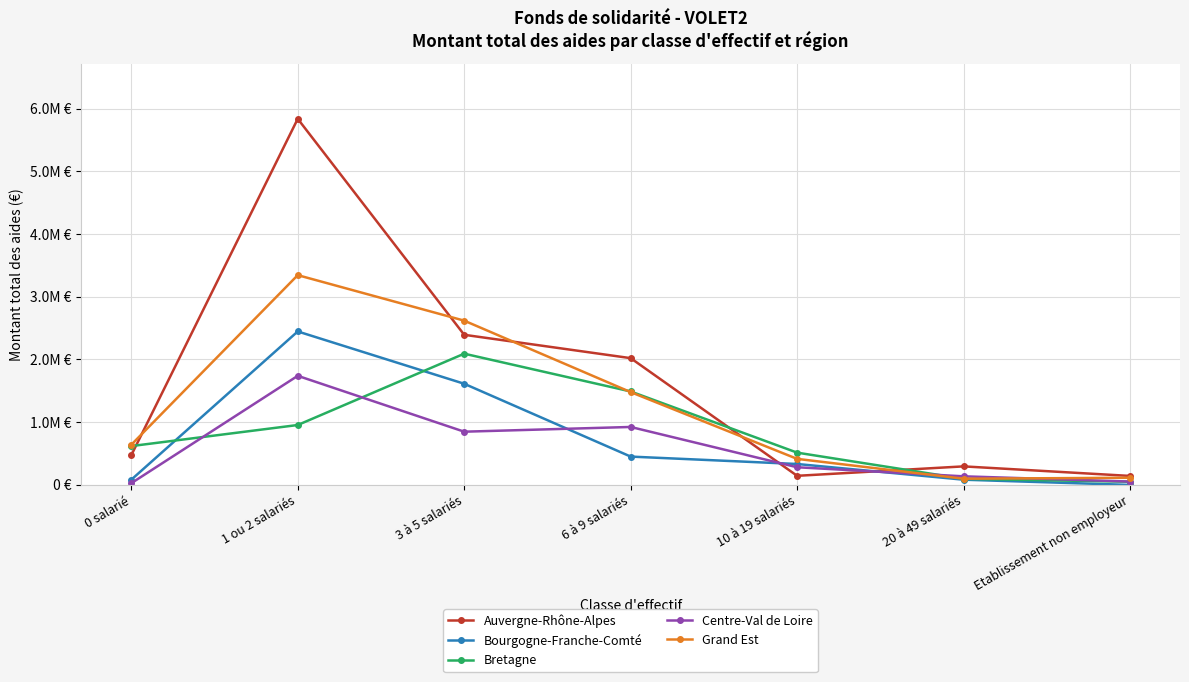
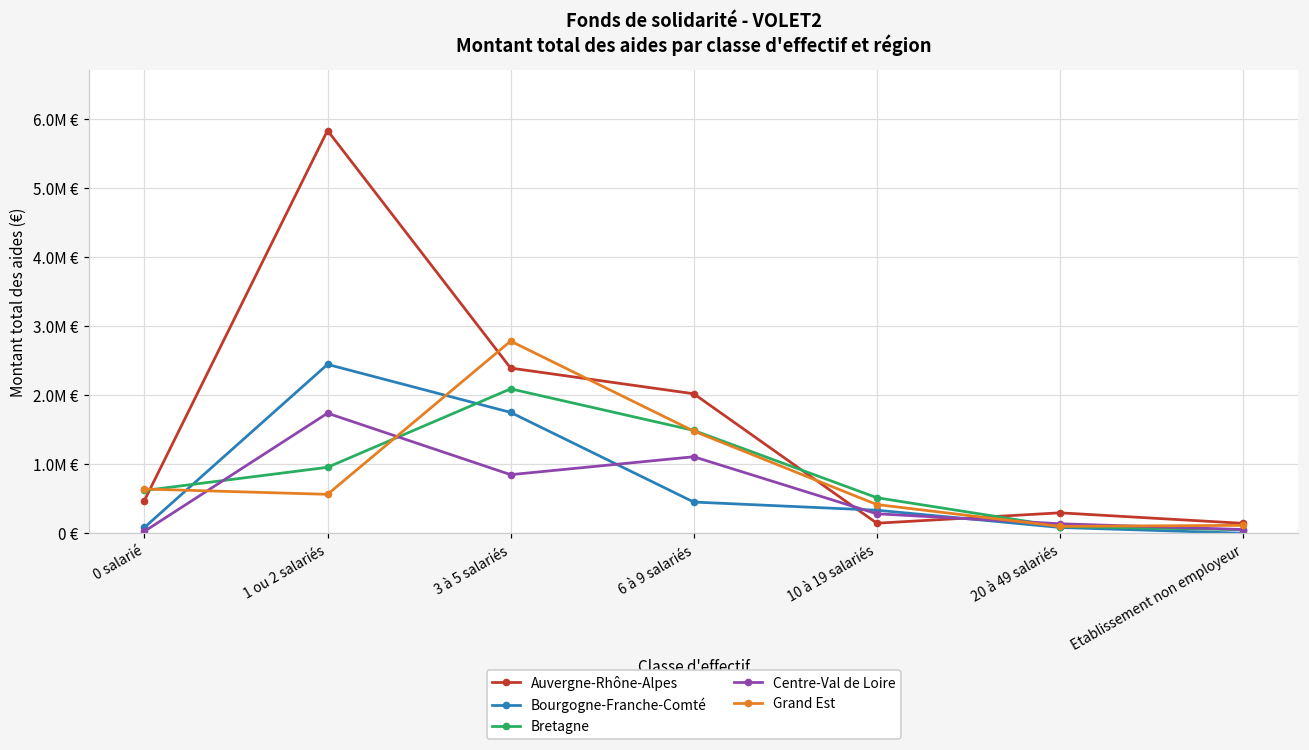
  {
    "Auvergne-Rhône-Alpes": {
      "0 salarié": "0.5M €",
      "1 ou 2 salariés": "5.8M €",
      "3 à 5 salariés": "2.4M €",
      "6 à 9 salariés": "2.0M €",
      "10 à 19 salariés": "0.1M €",
      "20 à 49 salariés": "0.3M €"
    },
    "Bourgogne-Franche-Comté": {
      "0 salarié": "0.1M €",
      "1 ou 2 salariés": "2.4M €",
-     "3 à 5 salariés": "1.6M €",
+     "3 à 5 salariés": "1.8M €",
      "6 à 9 salariés": "0.5M €",
      "10 à 19 salariés": "0.3M €",
      "Etablissement non employeur": "0.0M €"
    },
    "Bretagne": {
      "1 ou 2 salariés": "1.0M €",
      "3 à 5 salariés": "2.1M €",
      "10 à 19 salariés": "0.5M €"
    },
    "Centre-Val de Loire": {
      "0 salarié": "0.0M €",
      "1 ou 2 salariés": "1.7M €",
      "3 à 5 salariés": "0.8M €",
-     "6 à 9 salariés": "0.9M €",
+     "6 à 9 salariés": "1.1M €",
      "10 à 19 salariés": "0.3M €"
    },
    "Grand Est": {
-     "1 ou 2 salariés": "3.3M €",
-     "3 à 5 salariés": "2.6M €",
+     "1 ou 2 salariés": "0.6M €",
+     "3 à 5 salariés": "2.8M €",
      "10 à 19 salariés": "0.4M €"
    }
  }
